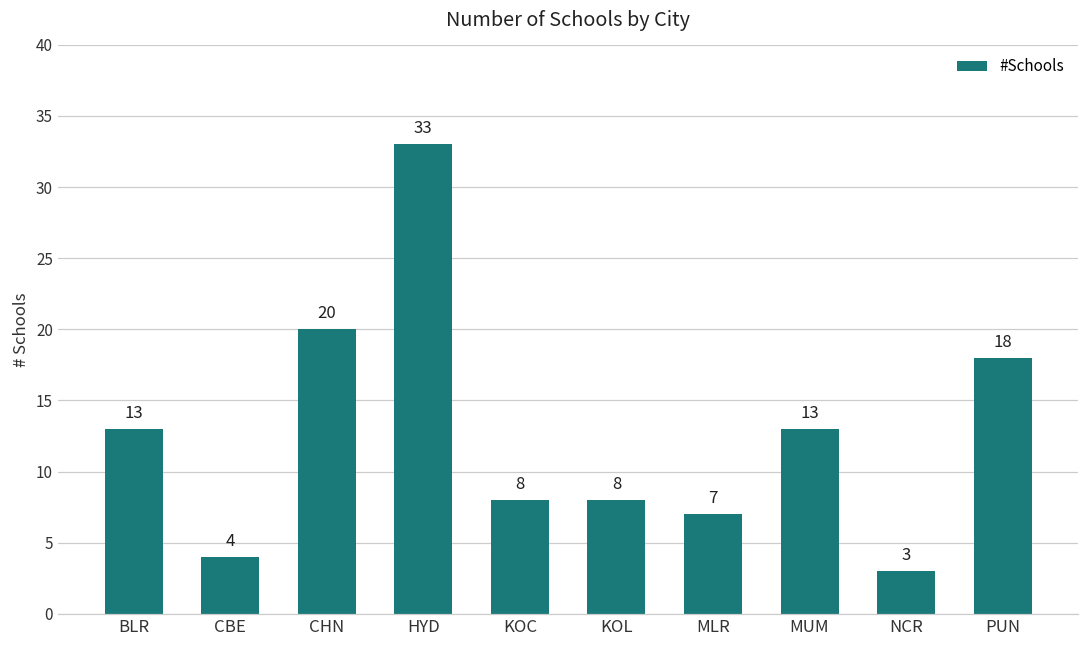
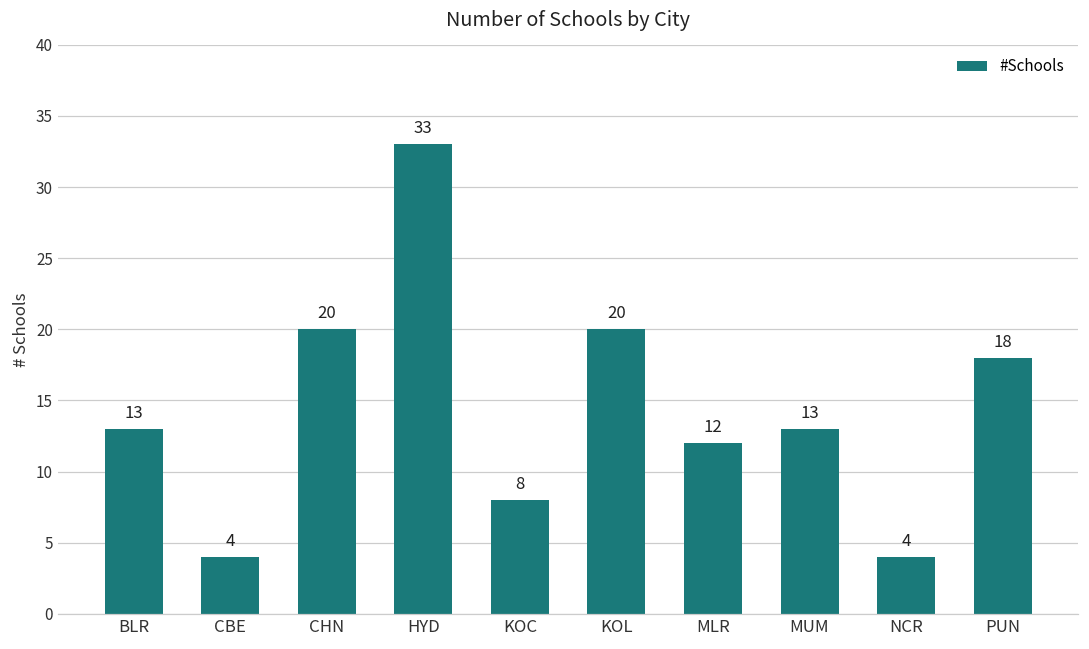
  {
    "BLR": 13,
    "CBE": 4,
    "CHN": 20,
    "HYD": 33,
    "KOC": 8,
-   "KOL": 8,
-   "MLR": 7,
+   "KOL": 20,
+   "MLR": 12,
    "MUM": 13,
-   "NCR": 3,
+   "NCR": 4,
    "PUN": 18
  }
